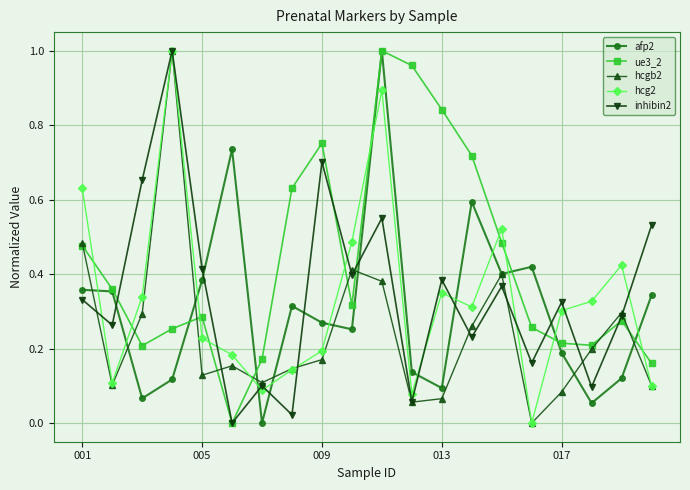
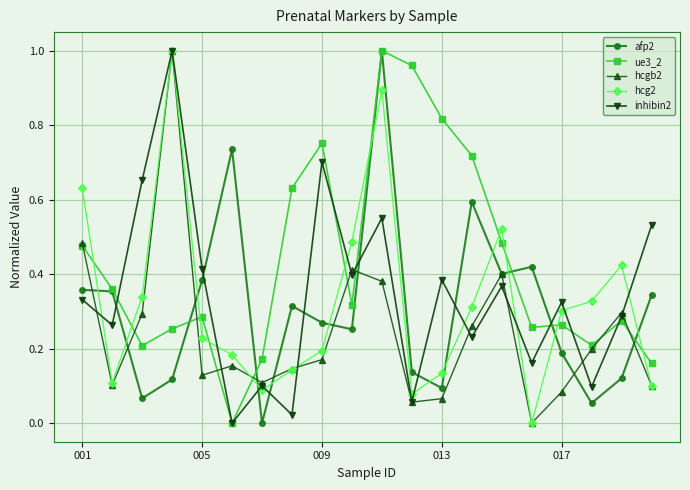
  {
    "ue3_2": {
      "001": 0.48,
      "005": 0.29,
      "009": 0.75,
-     "013": 0.84,
-     "017": 0.21
+     "013": 0.82,
+     "017": 0.26
    },
    "hcg2": {
      "001": 0.63,
      "005": 0.23,
      "009": 0.19,
-     "013": 0.35,
+     "013": 0.13,
      "017": 0.30
    }
  }
